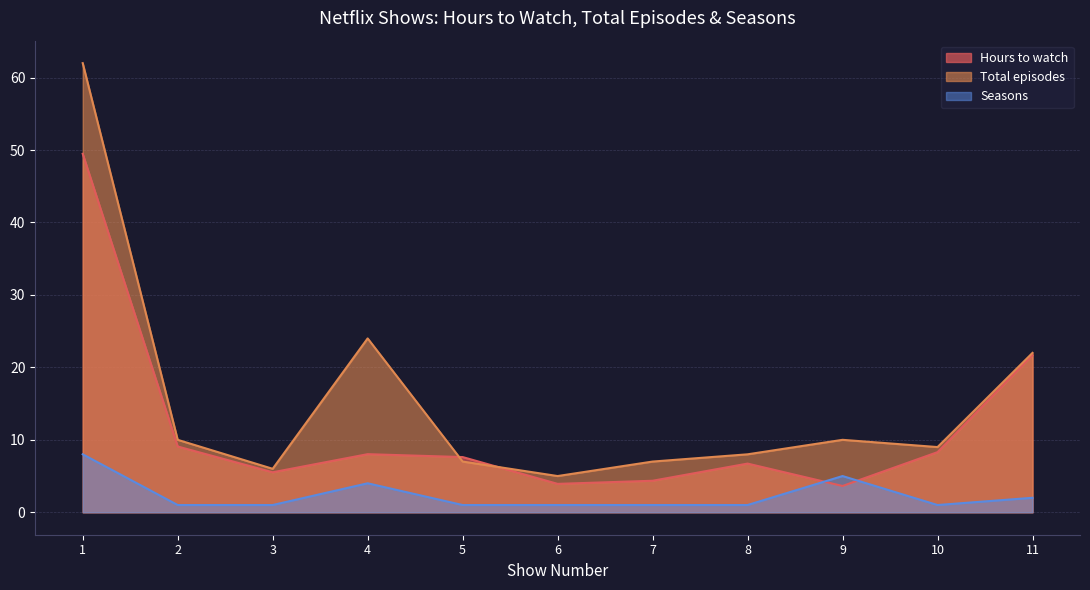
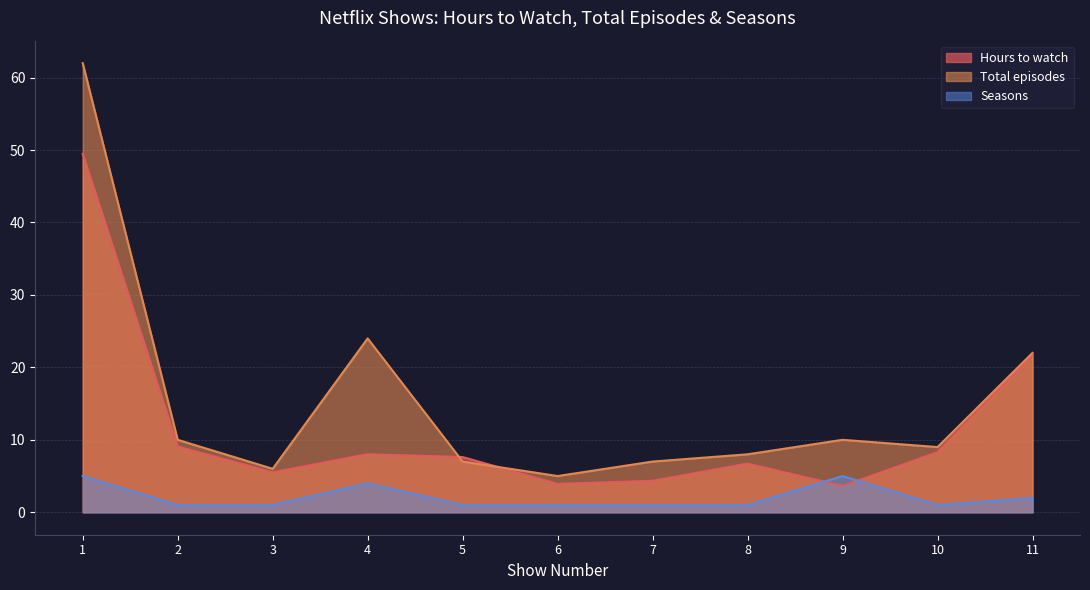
  {
    "Seasons": {
-     "1": 8,
+     "1": 5,
      "2": 1,
      "3": 1,
      "4": 4,
      "5": 1,
      "6": 1,
      "7": 1,
      "8": 1,
      "9": 5,
      "10": 1,
      "11": 2
    }
  }
